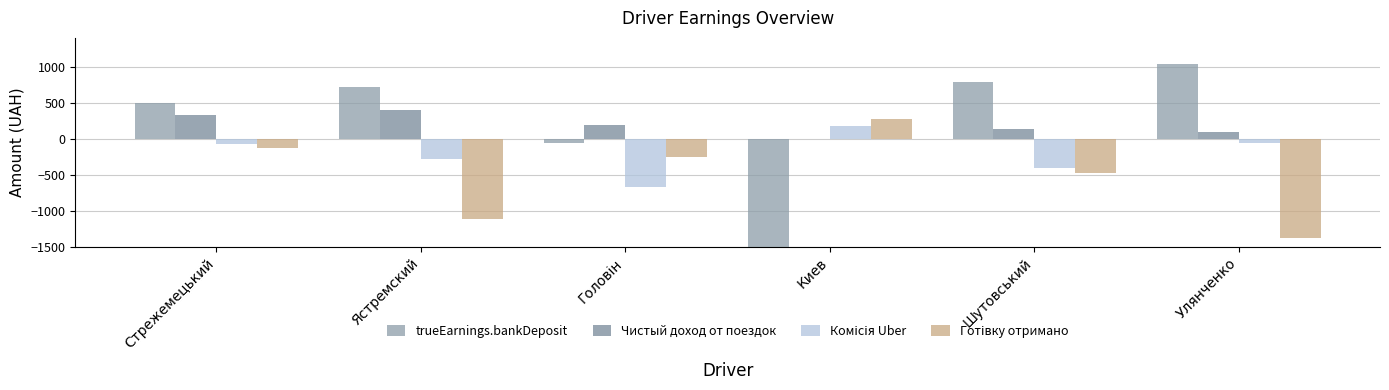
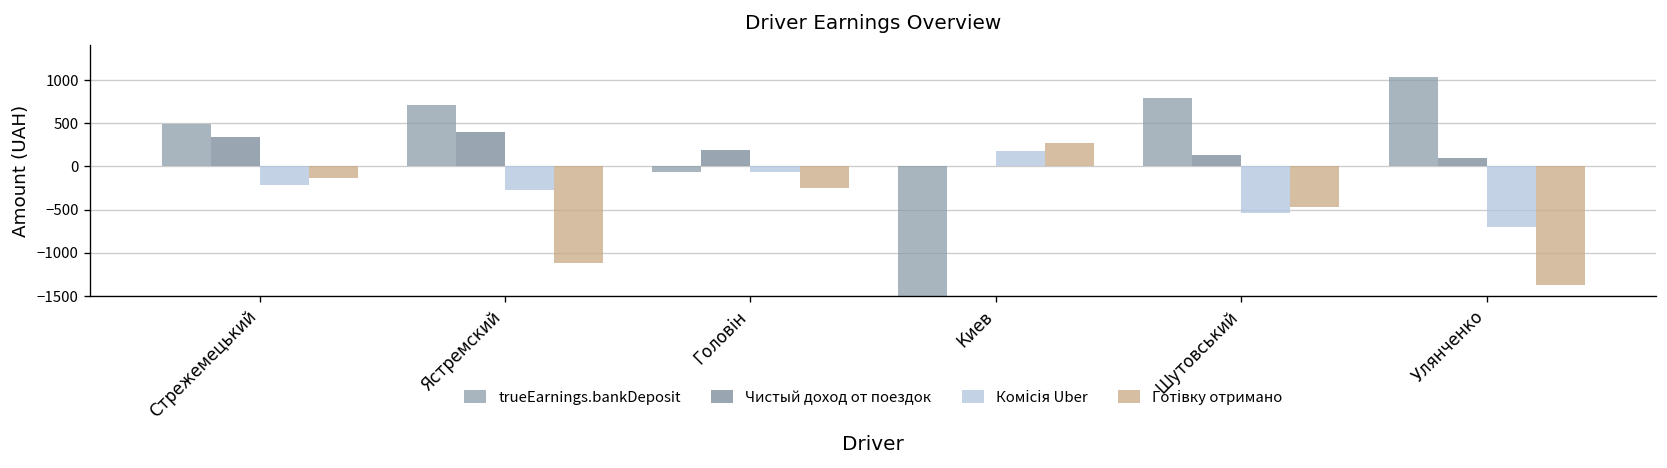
  {
    "Комісія Uber": {
-     "Стрежемецький": -100,
+     "Стрежемецький": -200,
      "Ястремский": -300,
-     "Головін": -700,
+     "Головін": -100,
      "Киев": 200,
-     "Шутовський": -400,
-     "Улянченко": -100
+     "Шутовський": -500,
+     "Улянченко": -700
    },
    "Готівку отримано": {
      "Стрежемецький": -100,
      "Ястремский": -1100,
      "Головін": -300,
      "Киев": 300,
      "Шутовський": -500,
      "Улянченко": -1400
    }
  }
